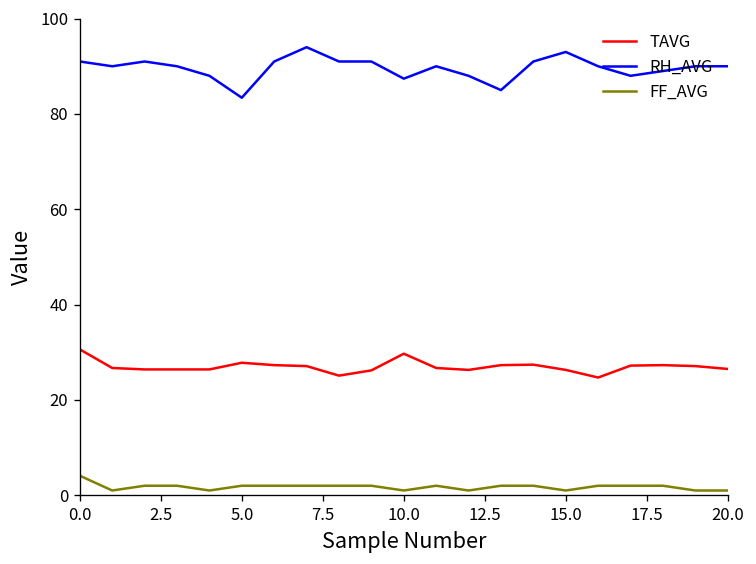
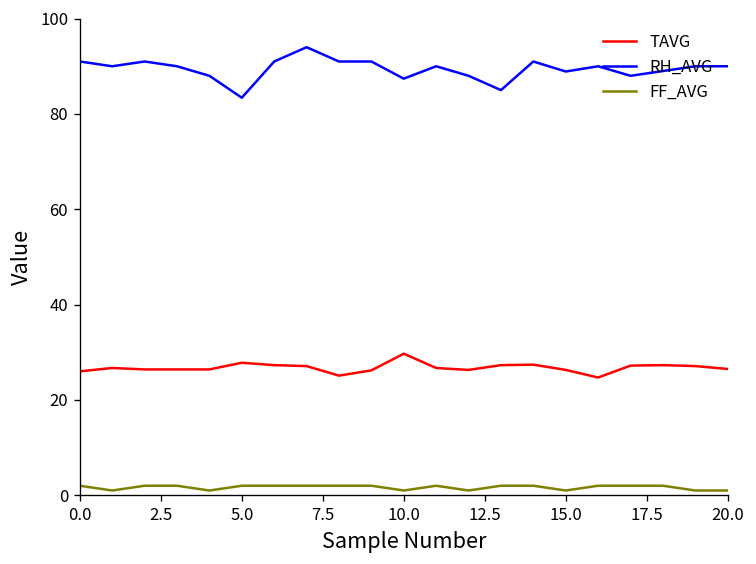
  {
    "TAVG": {
-     "0.0": 31,
+     "0.0": 26,
      "5.0": 28,
      "10.0": 30,
      "15.0": 26,
      "20.0": 27
    },
    "RH_AVG": {
      "0.0": 91,
      "5.0": 83,
      "10.0": 87,
-     "15.0": 93,
+     "15.0": 89,
      "20.0": 90
    },
    "FF_AVG": {
-     "0.0": 4,
+     "0.0": 2,
      "5.0": 2,
      "10.0": 1,
      "15.0": 1,
      "20.0": 1
    }
  }
